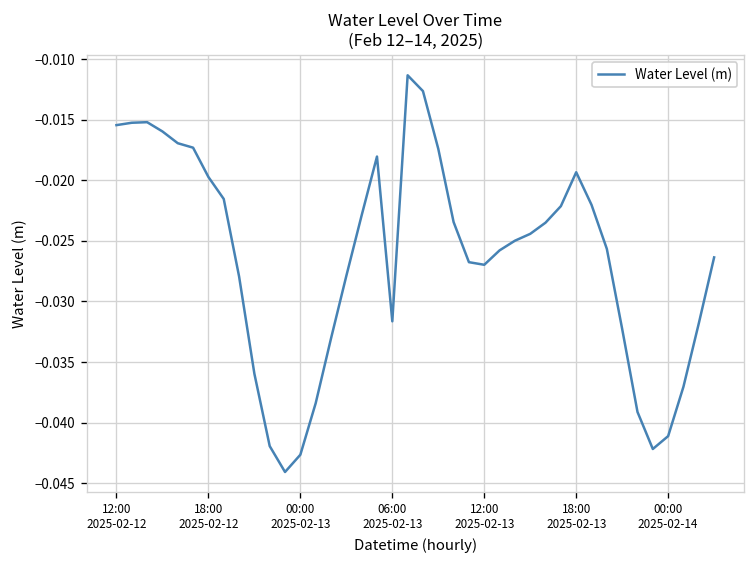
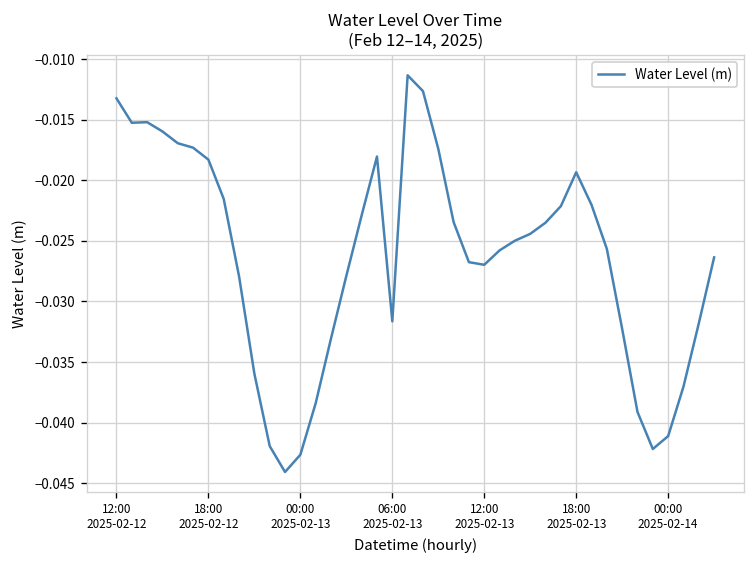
  {
-   "12:00 2025-02-12": -0.0154,
-   "18:00 2025-02-12": -0.0197,
+   "12:00 2025-02-12": -0.0132,
+   "18:00 2025-02-12": -0.0183,
    "00:00 2025-02-13": -0.0427,
    "06:00 2025-02-13": -0.0316,
    "12:00 2025-02-13": -0.0270,
    "18:00 2025-02-13": -0.0193,
    "00:00 2025-02-14": -0.0411
  }
